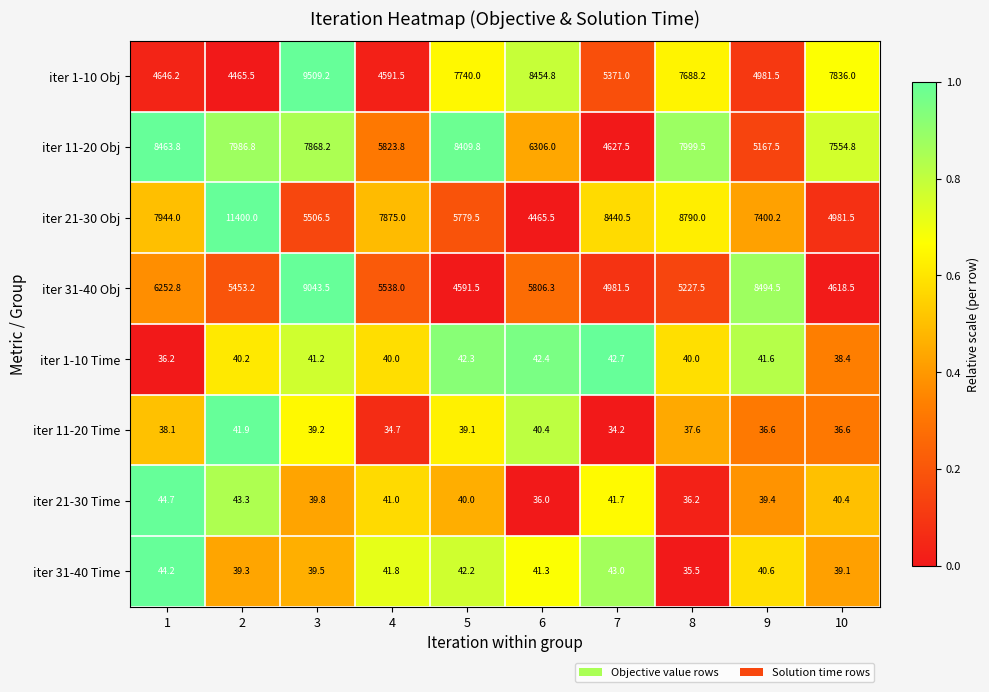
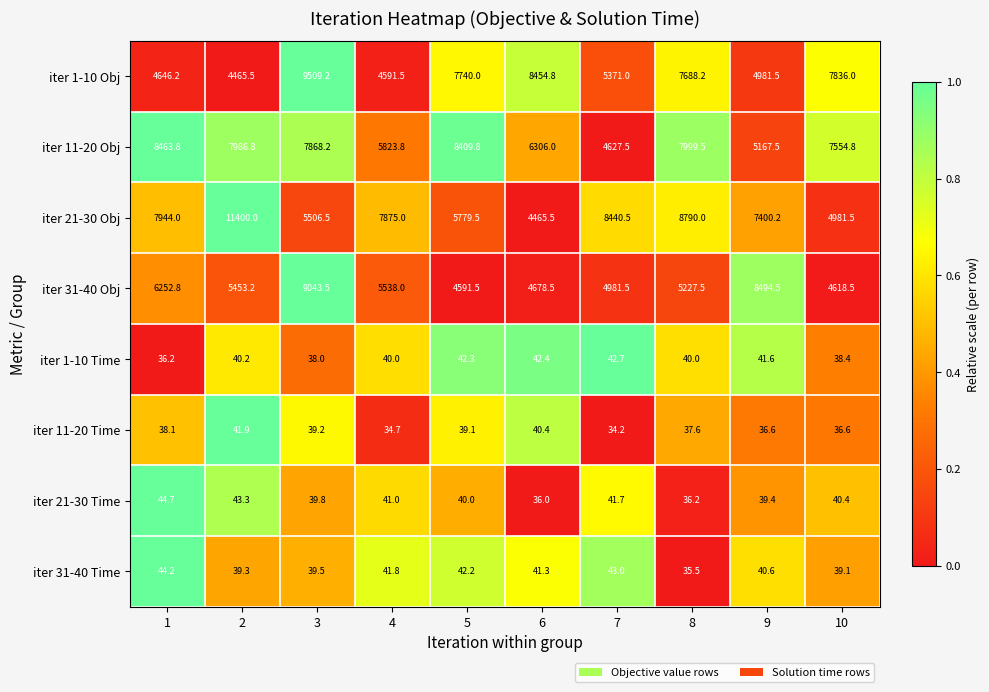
  {
    "iter 1-10 Obj": {
      "1": 4646.2,
      "2": 4465.5,
      "3": 9509.2,
      "4": 4591.5,
      "5": 7740.0,
      "6": 8454.8,
      "7": 5371.0,
      "8": 7688.2,
      "9": 4981.5,
      "10": 7836.0
    },
    "iter 11-20 Obj": {
      "1": 8463.8,
      "2": 7986.8,
      "3": 7868.2,
      "4": 5823.8,
      "5": 8409.8,
      "6": 6306.0,
      "7": 4627.5,
      "8": 7999.5,
      "9": 5167.5,
      "10": 7554.8
    },
    "iter 21-30 Obj": {
      "1": 7944.0,
      "2": 11400.0,
      "3": 5506.5,
      "4": 7875.0,
      "5": 5779.5,
      "6": 4465.5,
      "7": 8440.5,
      "8": 8790.0,
      "9": 7400.2,
      "10": 4981.5
    },
    "iter 31-40 Obj": {
      "1": 6252.8,
      "2": 5453.2,
      "3": 9043.5,
      "4": 5538.0,
      "5": 4591.5,
-     "6": 5806.3,
+     "6": 4678.5,
      "7": 4981.5,
      "8": 5227.5,
      "9": 8494.5,
      "10": 4618.5
    },
    "iter 1-10 Time": {
      "1": 36.2,
      "2": 40.2,
-     "3": 41.2,
+     "3": 38.0,
      "4": 40.0,
      "5": 42.3,
      "6": 42.4,
      "7": 42.7,
      "8": 40.0,
      "9": 41.6,
      "10": 38.4
    },
    "iter 11-20 Time": {
      "1": 38.1,
      "2": 41.9,
      "3": 39.2,
      "4": 34.7,
      "5": 39.1,
      "6": 40.4,
      "7": 34.2,
      "8": 37.6,
      "9": 36.6,
      "10": 36.6
    },
    "iter 21-30 Time": {
      "1": 44.7,
      "2": 43.3,
      "3": 39.8,
      "4": 41.0,
      "5": 40.0,
      "6": 36.0,
      "7": 41.7,
      "8": 36.2,
      "9": 39.4,
      "10": 40.4
    },
    "iter 31-40 Time": {
      "1": 44.2,
      "2": 39.3,
      "3": 39.5,
      "4": 41.8,
      "5": 42.2,
      "6": 41.3,
      "7": 43.0,
      "8": 35.5,
      "9": 40.6,
      "10": 39.1
    }
  }
